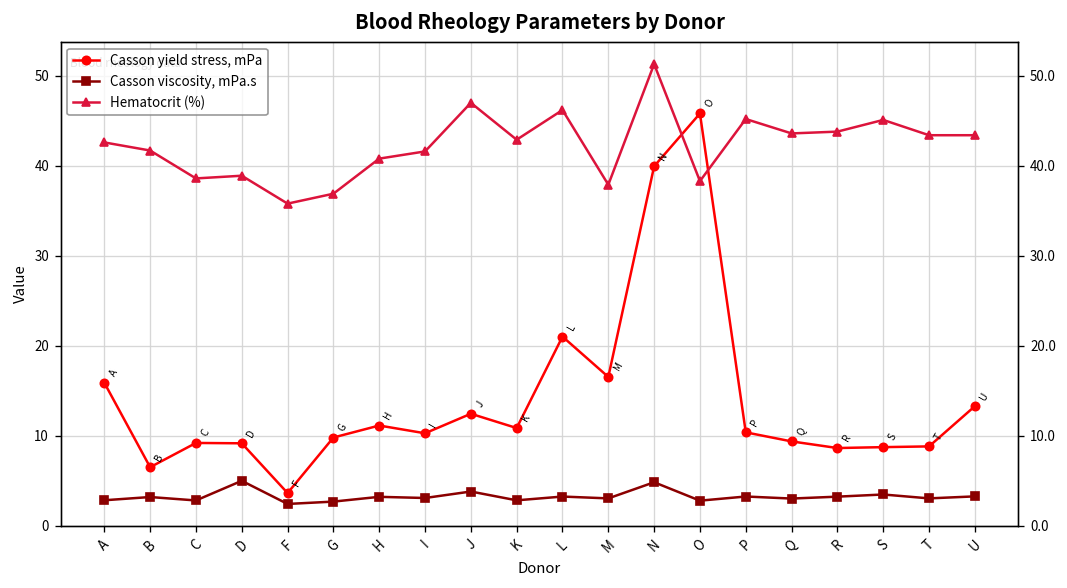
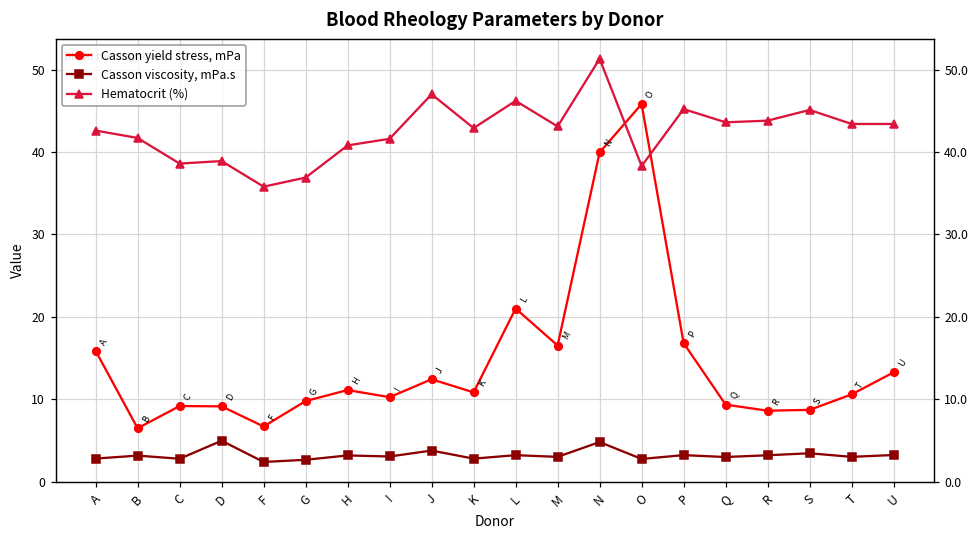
  {
    "Casson yield stress, mPa": {
      "A": 16,
      "B": 7,
      "C": 9,
      "D": 9,
-     "F": 4,
+     "F": 7,
      "G": 10,
      "H": 11,
      "I": 10,
      "J": 12,
      "K": 11,
      "L": 21,
      "M": 17,
      "N": 40,
      "O": 46,
-     "P": 10,
+     "P": 17,
      "Q": 9,
      "R": 9,
      "S": 9,
-     "T": 9,
+     "T": 11,
      "U": 13
    },
    "Casson viscosity, mPa.s": {
      "A": 3,
      "B": 3,
      "C": 3,
      "D": 5,
      "F": 2,
      "G": 3,
      "H": 3,
      "I": 3,
      "J": 4,
      "K": 3,
      "L": 3,
      "M": 3,
      "N": 5,
      "O": 3,
      "P": 3,
      "Q": 3,
      "R": 3,
      "S": 3,
      "T": 3,
      "U": 3
    },
    "Hematocrit (%)": {
      "A": 43,
      "B": 42,
      "C": 39,
      "D": 39,
      "F": 36,
      "G": 37,
      "H": 41,
      "I": 42,
      "J": 47,
      "K": 43,
      "L": 46,
-     "M": 38,
+     "M": 43,
      "N": 51,
      "O": 38,
      "P": 45,
      "Q": 44,
      "R": 44,
      "S": 45,
      "T": 43,
      "U": 43
    }
  }
